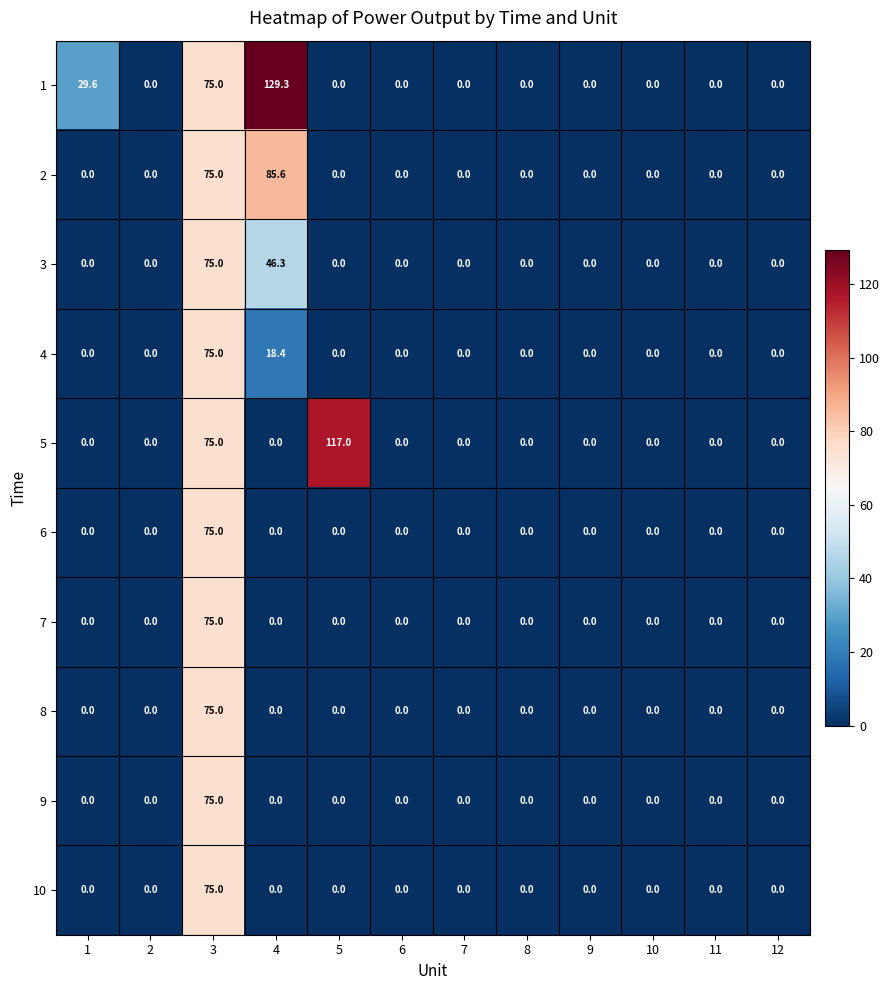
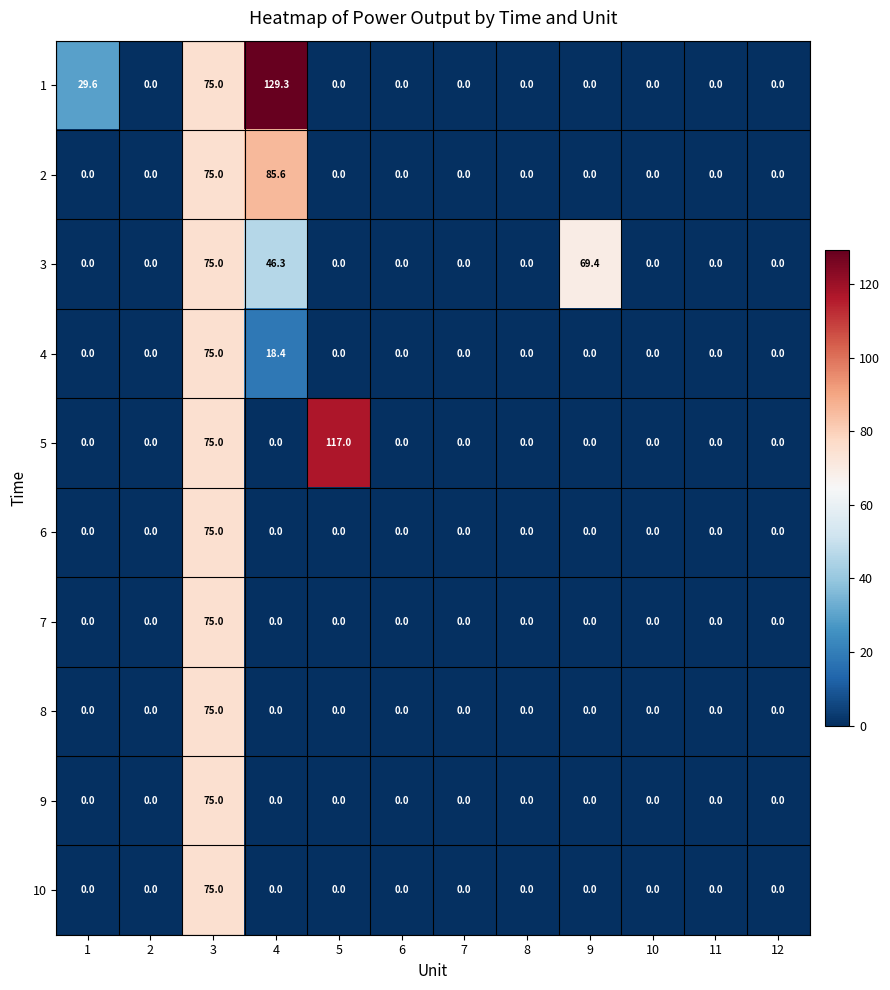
  {
    "1": {
      "1": 29.6,
      "2": 0.0,
      "3": 75.0,
      "4": 129.3,
      "5": 0.0,
      "6": 0.0,
      "7": 0.0,
      "8": 0.0,
      "9": 0.0,
      "10": 0.0,
      "11": 0.0,
      "12": 0.0
    },
    "2": {
      "1": 0.0,
      "2": 0.0,
      "3": 75.0,
      "4": 85.6,
      "5": 0.0,
      "6": 0.0,
      "7": 0.0,
      "8": 0.0,
      "9": 0.0,
      "10": 0.0,
      "11": 0.0,
      "12": 0.0
    },
    "3": {
      "1": 0.0,
      "2": 0.0,
      "3": 75.0,
      "4": 46.3,
      "5": 0.0,
      "6": 0.0,
      "7": 0.0,
      "8": 0.0,
-     "9": 0.0,
+     "9": 69.4,
      "10": 0.0,
      "11": 0.0,
      "12": 0.0
    },
    "4": {
      "1": 0.0,
      "2": 0.0,
      "3": 75.0,
      "4": 18.4,
      "5": 0.0,
      "6": 0.0,
      "7": 0.0,
      "8": 0.0,
      "9": 0.0,
      "10": 0.0,
      "11": 0.0,
      "12": 0.0
    },
    "5": {
      "1": 0.0,
      "2": 0.0,
      "3": 75.0,
      "4": 0.0,
      "5": 117.0,
      "6": 0.0,
      "7": 0.0,
      "8": 0.0,
      "9": 0.0,
      "10": 0.0,
      "11": 0.0,
      "12": 0.0
    },
    "6": {
      "1": 0.0,
      "2": 0.0,
      "3": 75.0,
      "4": 0.0,
      "5": 0.0,
      "6": 0.0,
      "7": 0.0,
      "8": 0.0,
      "9": 0.0,
      "10": 0.0,
      "11": 0.0,
      "12": 0.0
    },
    "7": {
      "1": 0.0,
      "2": 0.0,
      "3": 75.0,
      "4": 0.0,
      "5": 0.0,
      "6": 0.0,
      "7": 0.0,
      "8": 0.0,
      "9": 0.0,
      "10": 0.0,
      "11": 0.0,
      "12": 0.0
    },
    "8": {
      "1": 0.0,
      "2": 0.0,
      "3": 75.0,
      "4": 0.0,
      "5": 0.0,
      "6": 0.0,
      "7": 0.0,
      "8": 0.0,
      "9": 0.0,
      "10": 0.0,
      "11": 0.0,
      "12": 0.0
    },
    "9": {
      "1": 0.0,
      "2": 0.0,
      "3": 75.0,
      "4": 0.0,
      "5": 0.0,
      "6": 0.0,
      "7": 0.0,
      "8": 0.0,
      "9": 0.0,
      "10": 0.0,
      "11": 0.0,
      "12": 0.0
    },
    "10": {
      "1": 0.0,
      "2": 0.0,
      "3": 75.0,
      "4": 0.0,
      "5": 0.0,
      "6": 0.0,
      "7": 0.0,
      "8": 0.0,
      "9": 0.0,
      "10": 0.0,
      "11": 0.0,
      "12": 0.0
    }
  }
